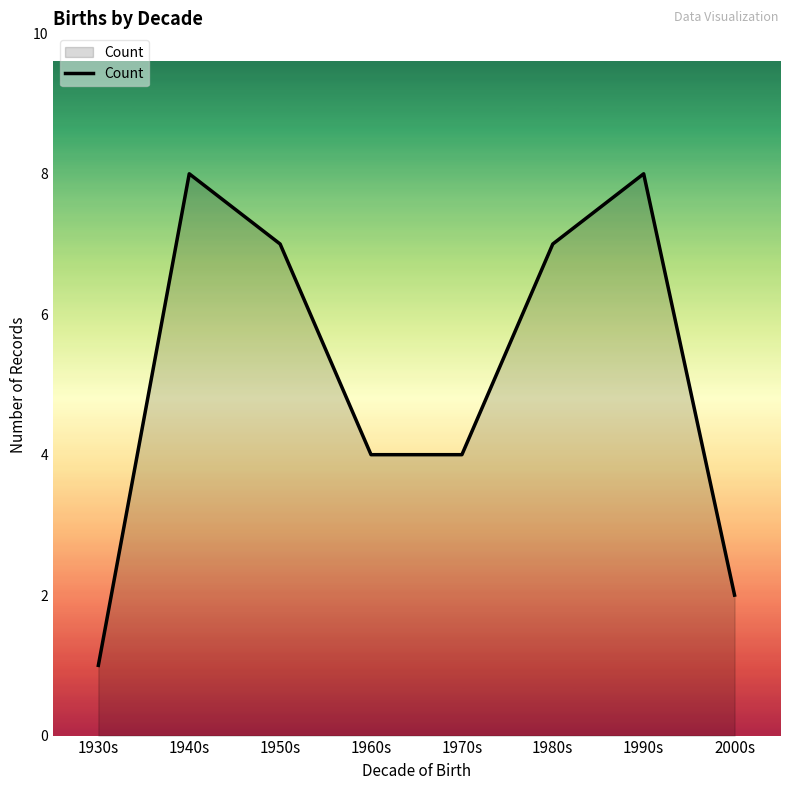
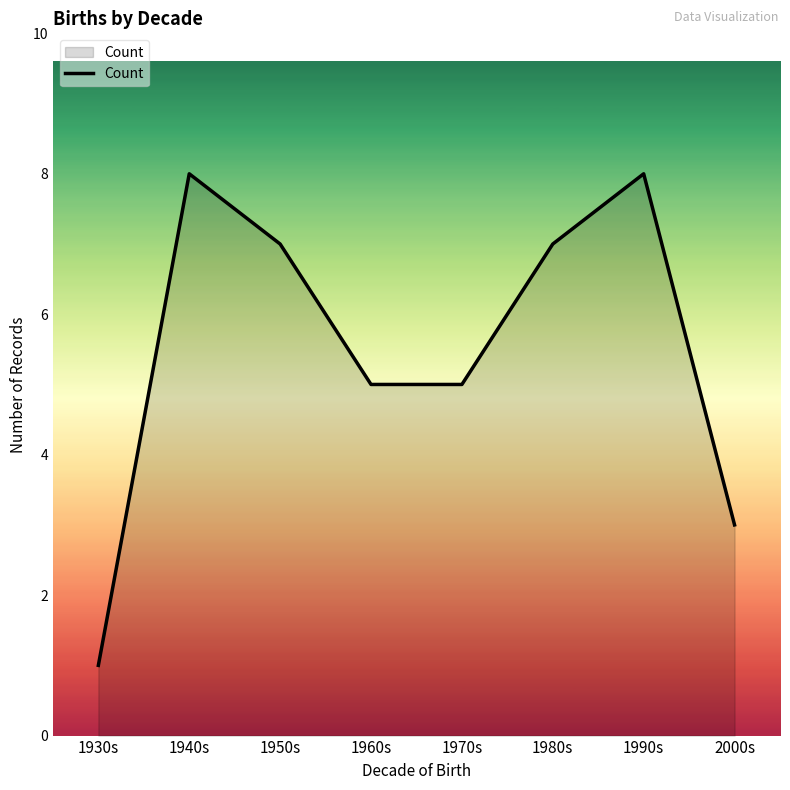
  {
    "1930s": 1,
    "1940s": 8,
    "1950s": 7,
-   "1960s": 4,
-   "1970s": 4,
+   "1960s": 5,
+   "1970s": 5,
    "1980s": 7,
    "1990s": 8,
-   "2000s": 2
+   "2000s": 3
  }
